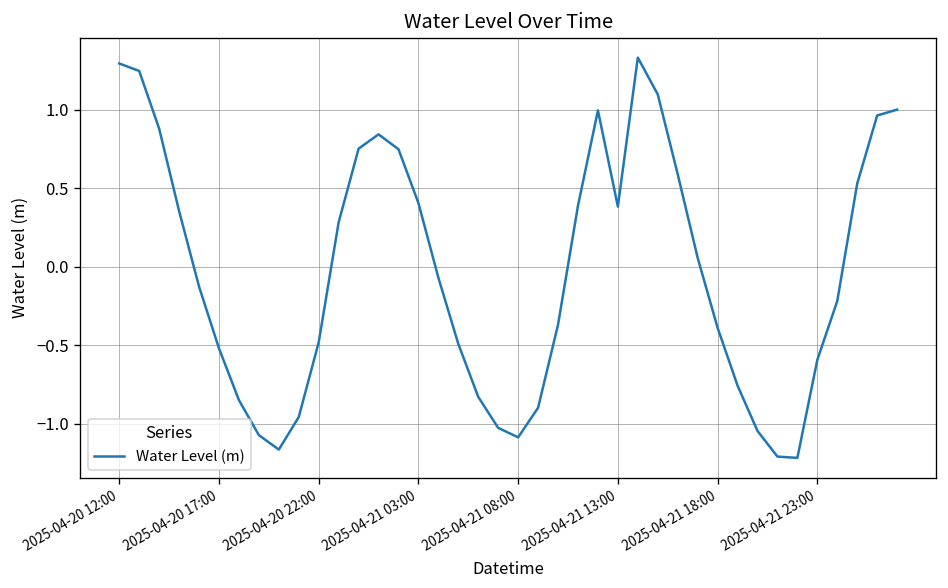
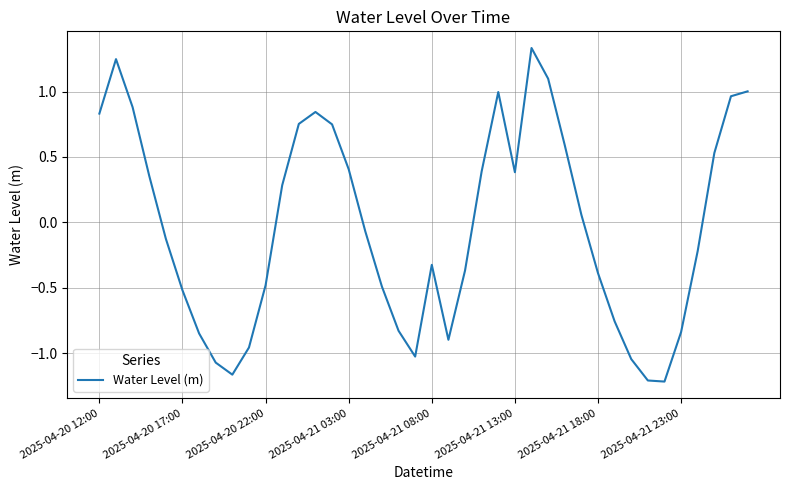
  {
-   "2025-04-20 12:00": 1.30,
+   "2025-04-20 12:00": 0.83,
    "2025-04-20 17:00": -0.52,
    "2025-04-20 22:00": -0.48,
    "2025-04-21 03:00": 0.41,
-   "2025-04-21 08:00": -1.09,
+   "2025-04-21 08:00": -0.32,
    "2025-04-21 13:00": 0.38,
    "2025-04-21 18:00": -0.39,
-   "2025-04-21 23:00": -0.59
+   "2025-04-21 23:00": -0.84
  }
